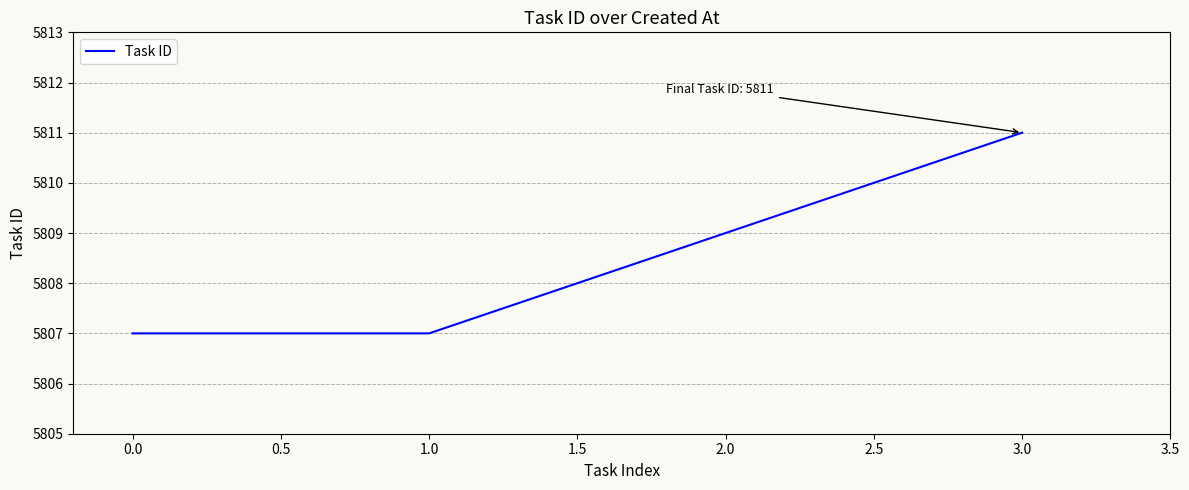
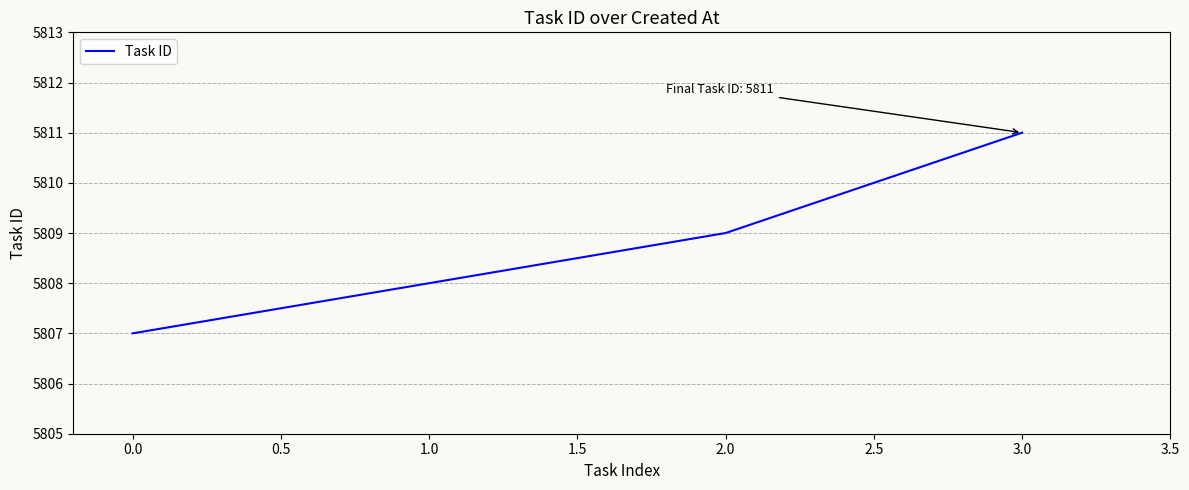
  {
    "0.0": 5807,
-   "1.0": 5807,
+   "1.0": 5808,
    "2.0": 5809
  }
